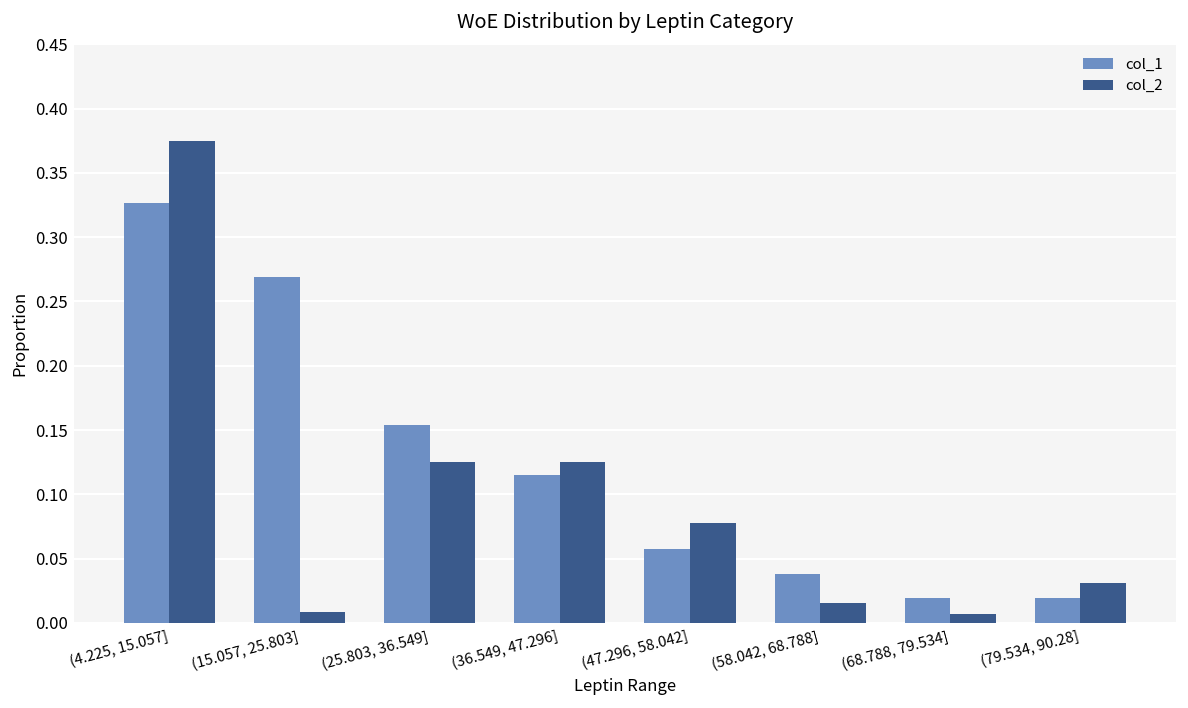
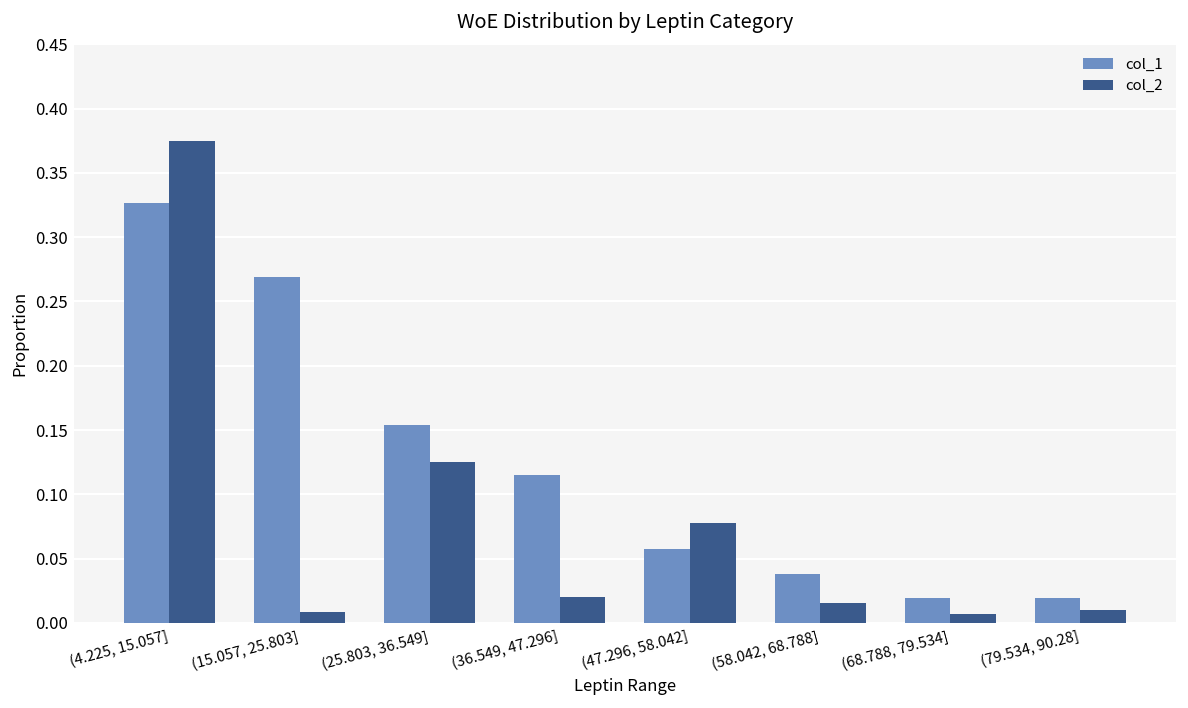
  {
    "col_1": {
      "(4.225, 15.057]": 0.327,
      "(15.057, 25.803]": 0.269,
      "(25.803, 36.549]": 0.154,
      "(36.549, 47.296]": 0.115,
      "(47.296, 58.042]": 0.058,
      "(58.042, 68.788]": 0.038,
      "(68.788, 79.534]": 0.019,
      "(79.534, 90.28]": 0.019
    },
    "col_2": {
      "(4.225, 15.057]": 0.375,
      "(15.057, 25.803]": 0.009,
      "(25.803, 36.549]": 0.125,
-     "(36.549, 47.296]": 0.125,
+     "(36.549, 47.296]": 0.020,
      "(47.296, 58.042]": 0.078,
      "(58.042, 68.788]": 0.016,
      "(68.788, 79.534]": 0.007,
-     "(79.534, 90.28]": 0.031
+     "(79.534, 90.28]": 0.010
    }
  }
